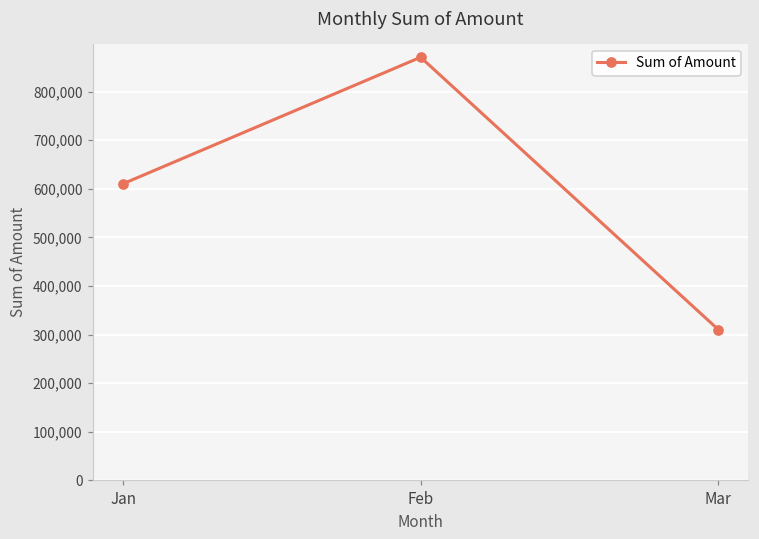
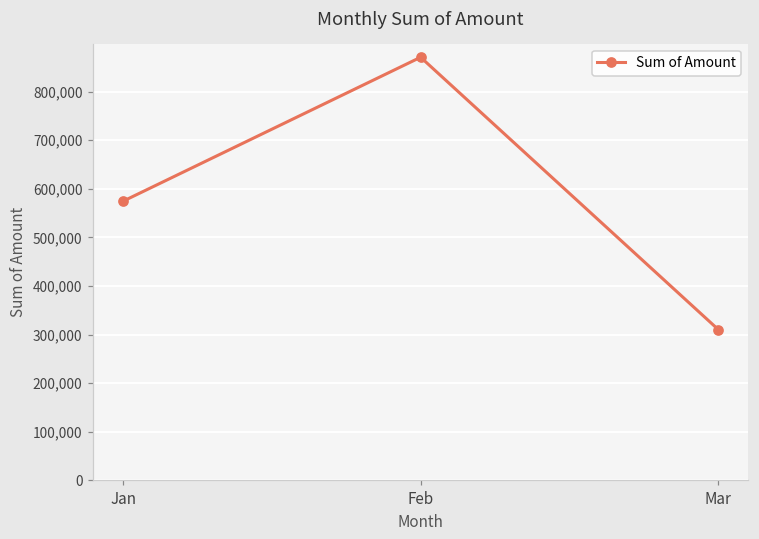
  {
-   "Jan": "610,000",
+   "Jan": "570,000",
    "Feb": "870,000",
    "Mar": "310,000"
  }
